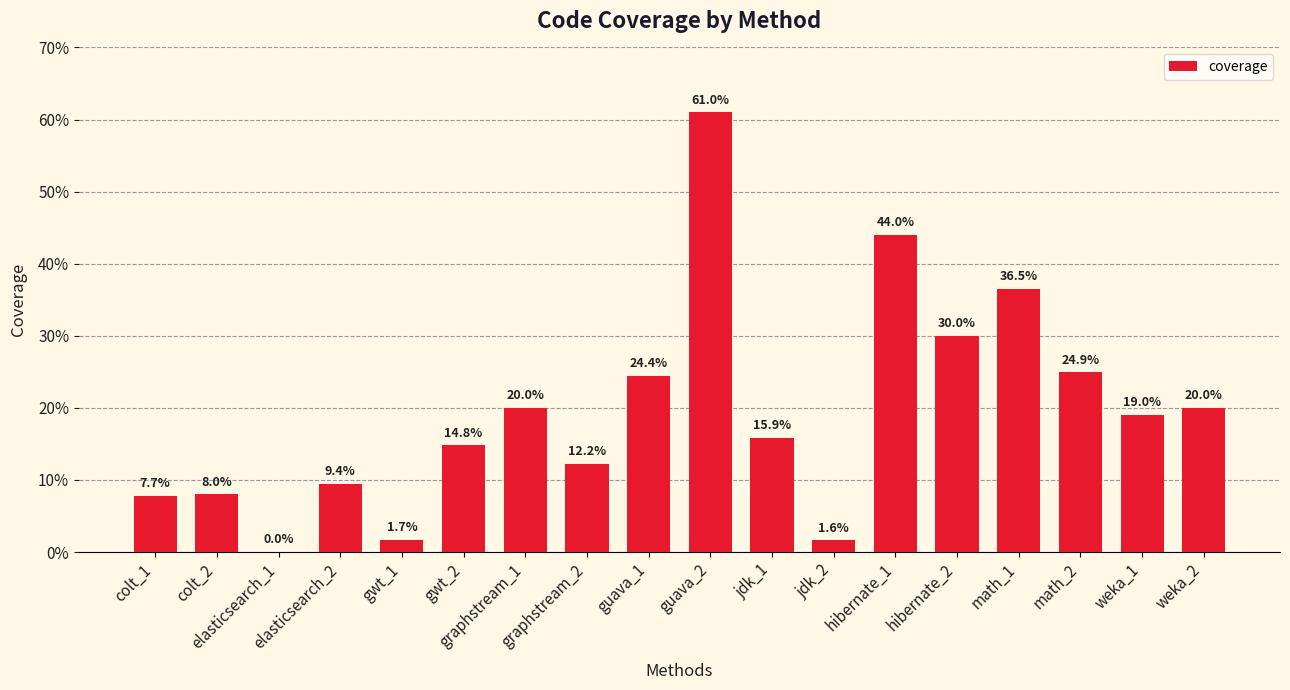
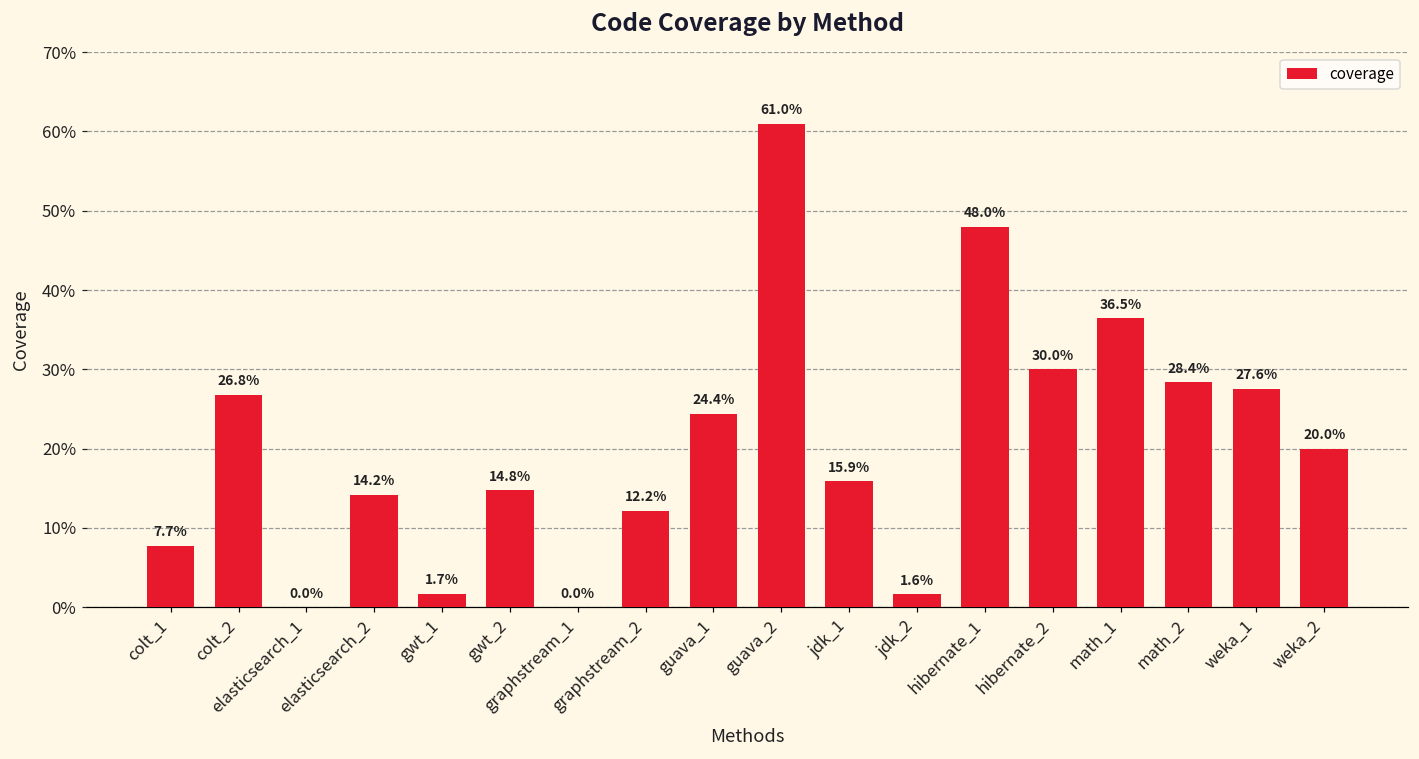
  {
    "colt_1": "7.7%",
-   "colt_2": "8.0%",
+   "colt_2": "26.8%",
    "elasticsearch_1": "0.0%",
-   "elasticsearch_2": "9.4%",
+   "elasticsearch_2": "14.2%",
    "gwt_1": "1.7%",
    "gwt_2": "14.8%",
-   "graphstream_1": "20.0%",
+   "graphstream_1": "0.0%",
    "graphstream_2": "12.2%",
    "guava_1": "24.4%",
    "guava_2": "61.0%",
    "jdk_1": "15.9%",
    "jdk_2": "1.6%",
-   "hibernate_1": "44.0%",
+   "hibernate_1": "48.0%",
    "hibernate_2": "30.0%",
    "math_1": "36.5%",
-   "math_2": "24.9%",
-   "weka_1": "19.0%",
+   "math_2": "28.4%",
+   "weka_1": "27.6%",
    "weka_2": "20.0%"
  }
